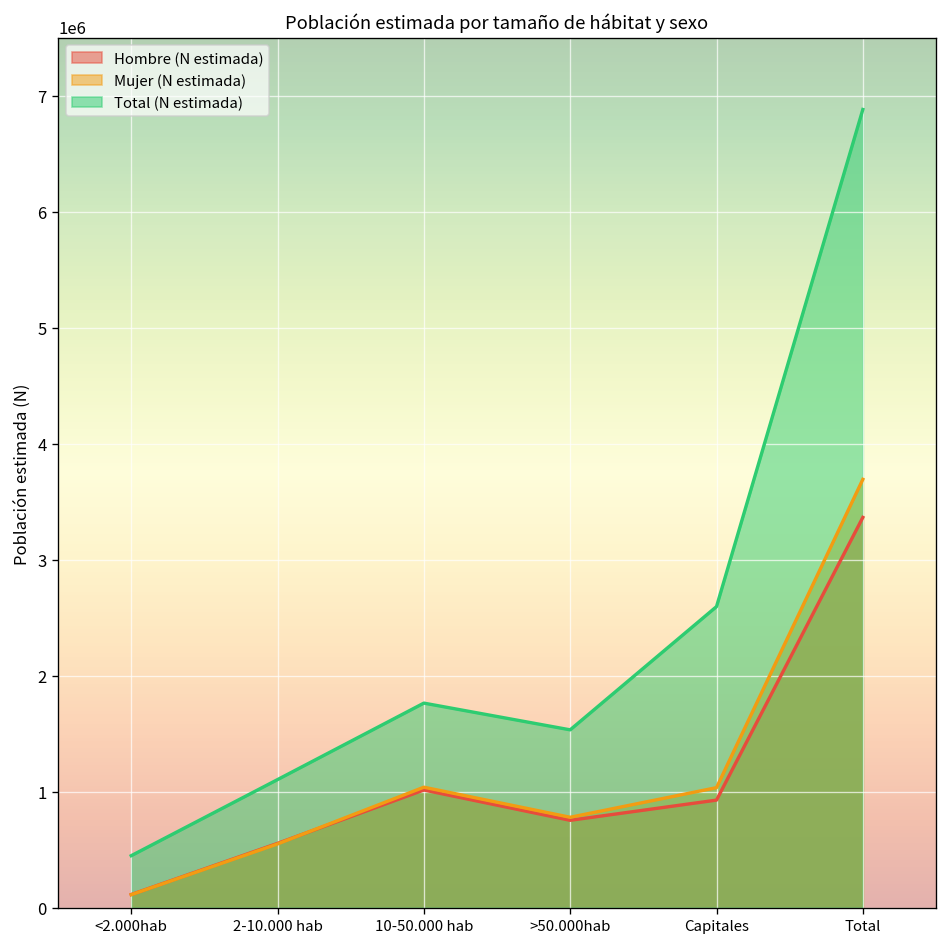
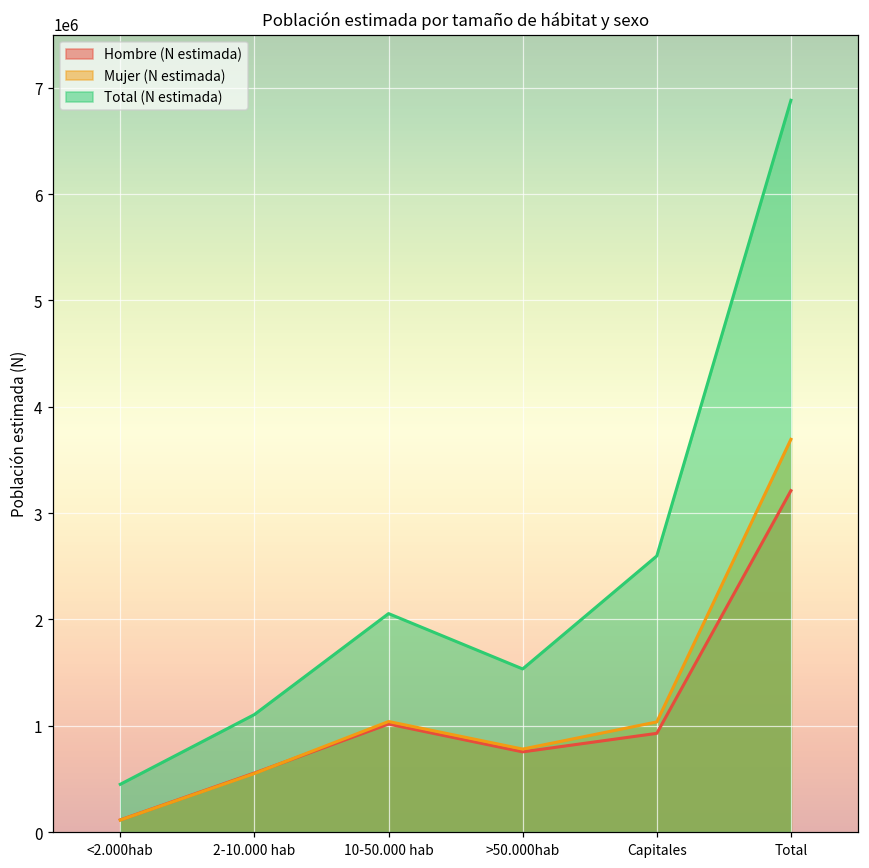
  {
    "Hombre (N estimada)": {
      "Capitales": 900000,
-     "Total": 3400000
+     "Total": 3200000
    },
    "Mujer (N estimada)": {
      "Capitales": 1000000,
      "Total": 3700000
    },
    "Total (N estimada)": {
      "<2.000hab": 400000,
      "2-10.000 hab": 1100000,
-     "10-50.000 hab": 1800000,
+     "10-50.000 hab": 2100000,
      ">50.000hab": 1500000,
      "Capitales": 2600000,
      "Total": 6900000
    }
  }
